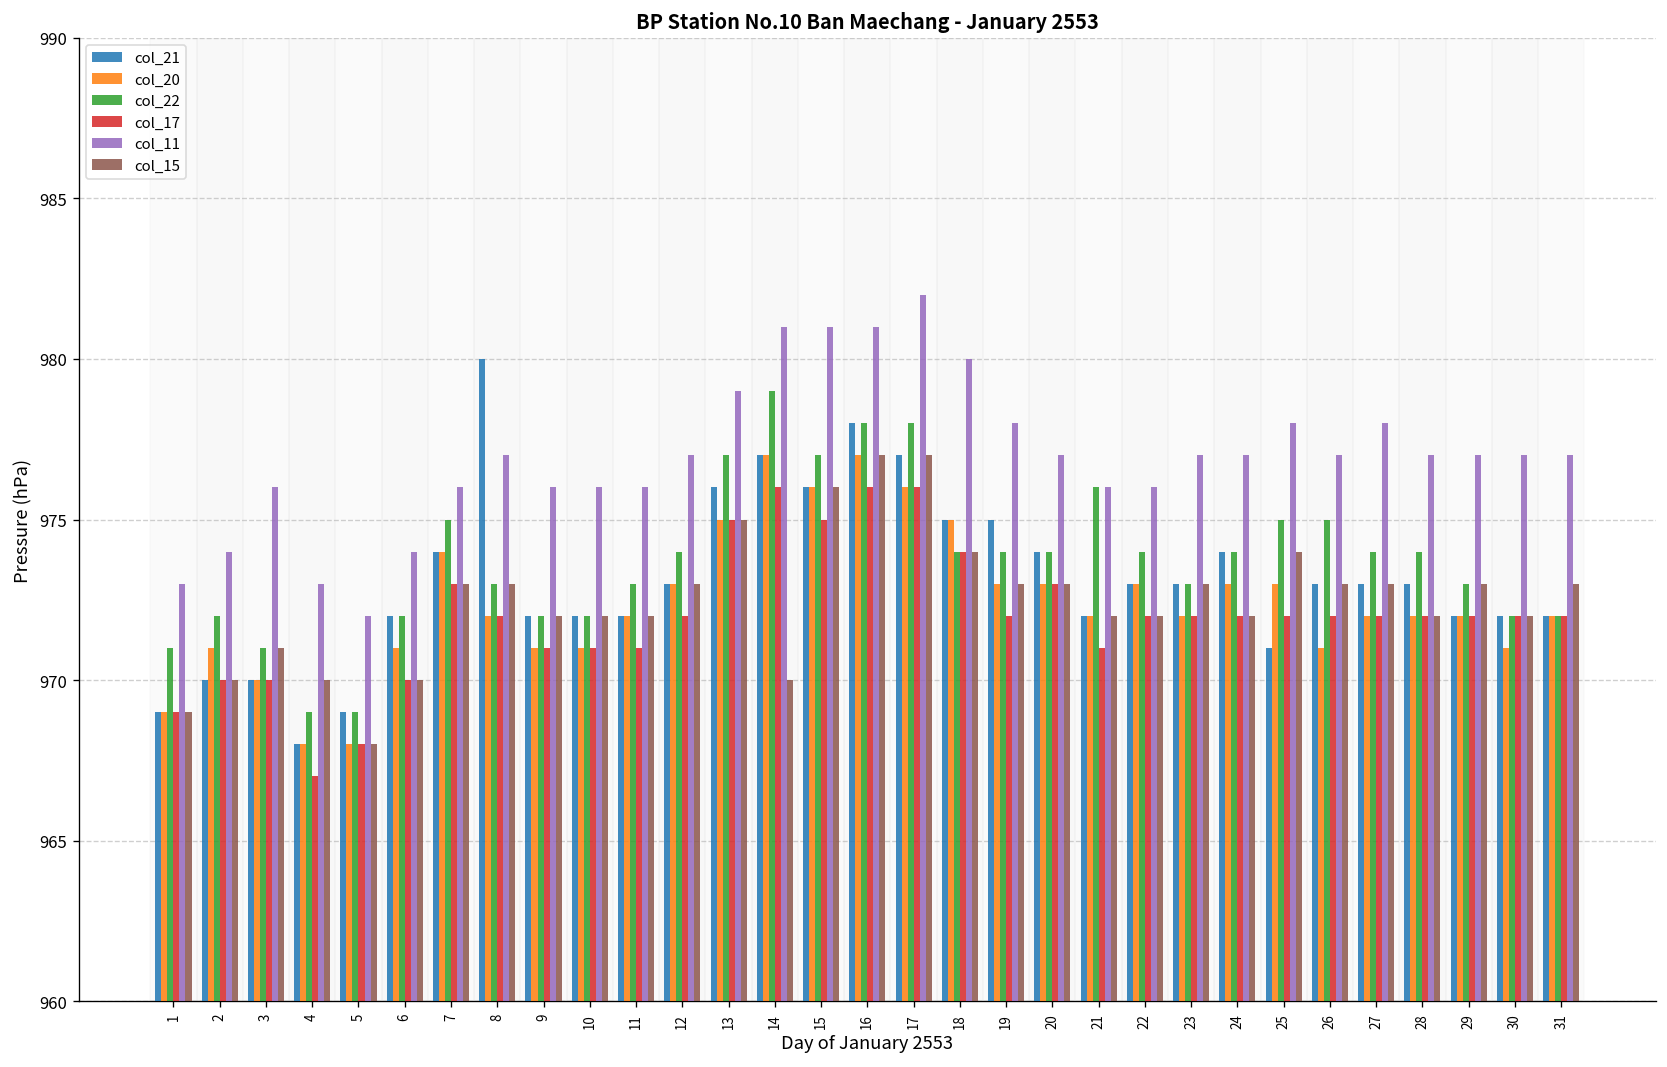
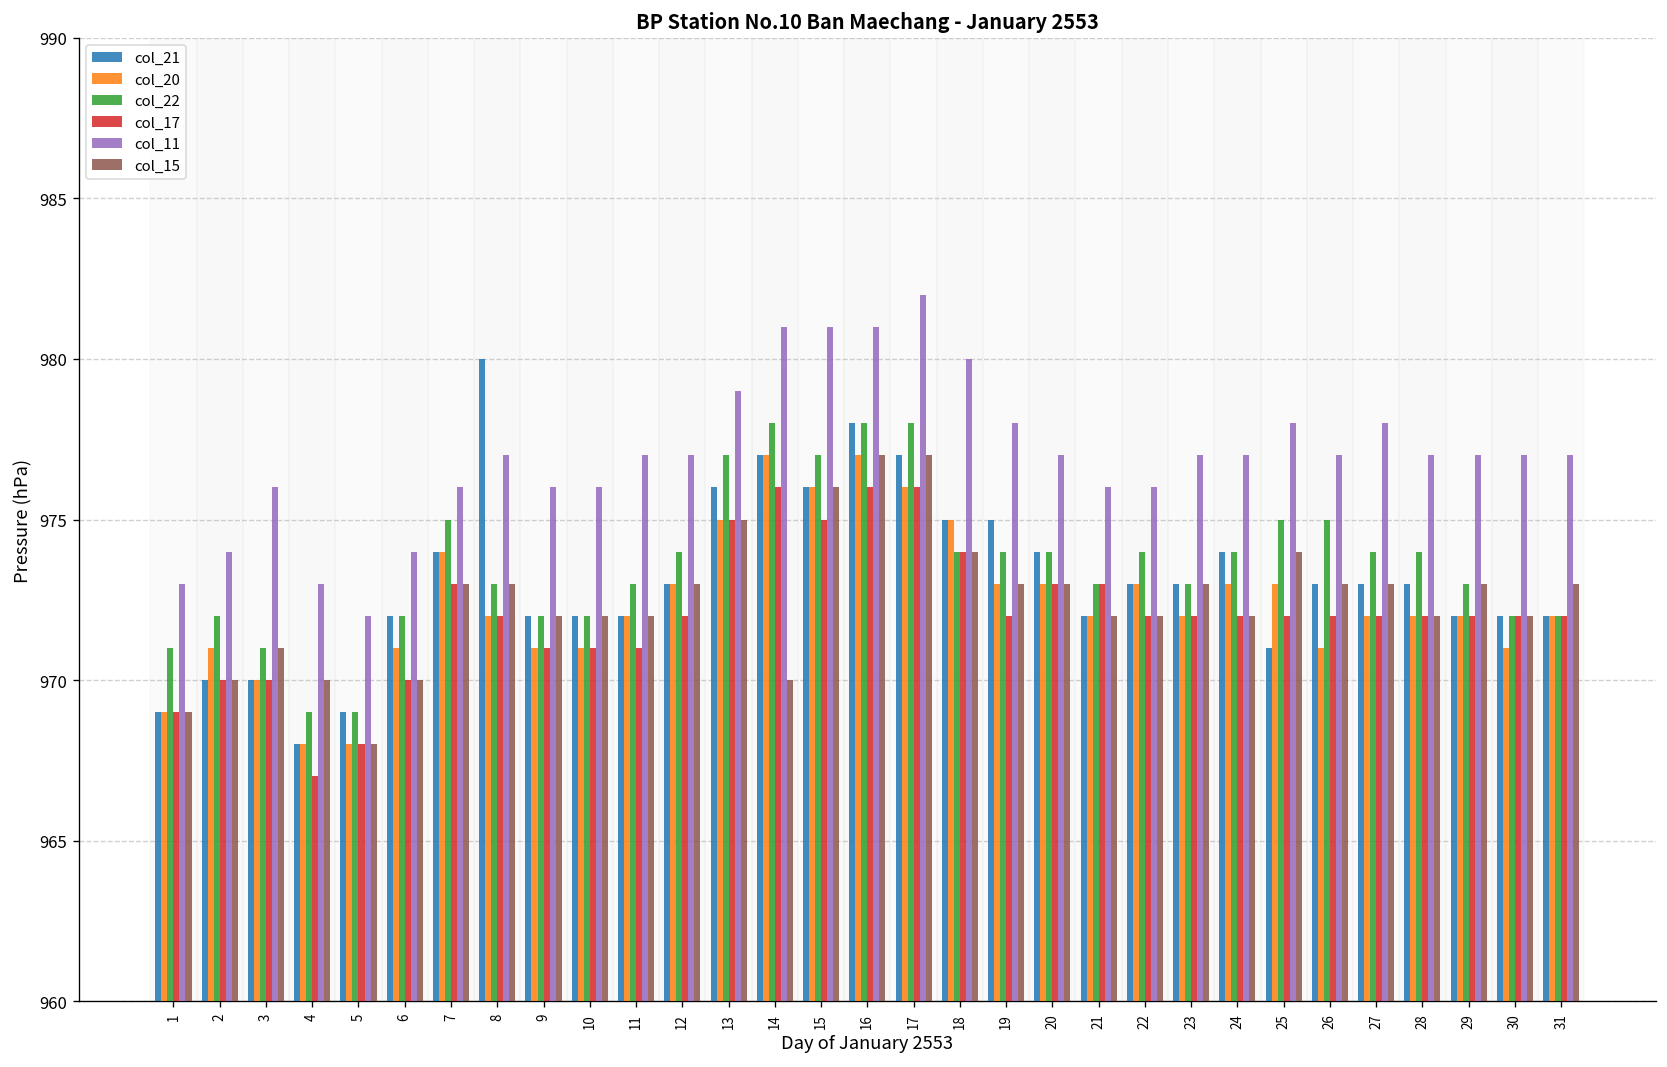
  {
    "col_21": {
      "1": 969,
      "2": 970,
      "3": 970,
      "4": 968,
      "5": 969,
      "6": 972,
      "7": 974,
      "8": 980,
      "9": 972,
      "10": 972,
      "11": 972,
      "12": 973,
      "13": 976,
      "14": 977,
      "15": 976,
      "16": 978,
      "17": 977,
      "18": 975,
      "19": 975,
      "20": 974,
      "21": 972,
      "22": 973,
      "23": 973,
      "24": 974,
      "25": 971,
      "26": 973,
      "27": 973,
      "28": 973,
      "29": 972,
      "30": 972,
      "31": 972
    },
    "col_20": {
      "1": 969,
      "2": 971,
      "3": 970,
      "4": 968,
      "5": 968,
      "6": 971,
      "7": 974,
      "8": 972,
      "9": 971,
      "10": 971,
      "11": 972,
      "12": 973,
      "13": 975,
      "14": 977,
      "15": 976,
      "16": 977,
      "17": 976,
      "18": 975,
      "19": 973,
      "20": 973,
      "21": 972,
      "22": 973,
      "23": 972,
      "24": 973,
      "25": 973,
      "26": 971,
      "27": 972,
      "28": 972,
      "29": 972,
      "30": 971,
      "31": 972
    },
    "col_22": {
      "1": 971,
      "2": 972,
      "3": 971,
      "4": 969,
      "5": 969,
      "6": 972,
      "7": 975,
      "8": 973,
      "9": 972,
      "10": 972,
      "11": 973,
      "12": 974,
      "13": 977,
-     "14": 979,
+     "14": 978,
      "15": 977,
      "16": 978,
      "17": 978,
      "18": 974,
      "19": 974,
      "20": 974,
-     "21": 976,
+     "21": 973,
      "22": 974,
      "23": 973,
      "24": 974,
      "25": 975,
      "26": 975,
      "27": 974,
      "28": 974,
      "29": 973,
      "30": 972,
      "31": 972
    },
    "col_17": {
      "1": 969,
      "2": 970,
      "3": 970,
      "4": 967,
      "5": 968,
      "6": 970,
      "7": 973,
      "8": 972,
      "9": 971,
      "10": 971,
      "11": 971,
      "12": 972,
      "13": 975,
      "14": 976,
      "15": 975,
      "16": 976,
      "17": 976,
      "18": 974,
      "19": 972,
      "20": 973,
-     "21": 971,
+     "21": 973,
      "22": 972,
      "23": 972,
      "24": 972,
      "25": 972,
      "26": 972,
      "27": 972,
      "28": 972,
      "29": 972,
      "30": 972,
      "31": 972
    },
    "col_11": {
      "1": 973,
      "2": 974,
      "3": 976,
      "4": 973,
      "5": 972,
      "6": 974,
      "7": 976,
      "8": 977,
      "9": 976,
      "10": 976,
-     "11": 976,
+     "11": 977,
      "12": 977,
      "13": 979,
      "14": 981,
      "15": 981,
      "16": 981,
      "17": 982,
      "18": 980,
      "19": 978,
      "20": 977,
      "21": 976,
      "22": 976,
      "23": 977,
      "24": 977,
      "25": 978,
      "26": 977,
      "27": 978,
      "28": 977,
      "29": 977,
      "30": 977,
      "31": 977
    },
    "col_15": {
      "1": 969,
      "2": 970,
      "3": 971,
      "4": 970,
      "5": 968,
      "6": 970,
      "7": 973,
      "8": 973,
      "9": 972,
      "10": 972,
      "11": 972,
      "12": 973,
      "13": 975,
      "14": 970,
      "15": 976,
      "16": 977,
      "17": 977,
      "18": 974,
      "19": 973,
      "20": 973,
      "21": 972,
      "22": 972,
      "23": 973,
      "24": 972,
      "25": 974,
      "26": 973,
      "27": 973,
      "28": 972,
      "29": 973,
      "30": 972,
      "31": 973
    }
  }
